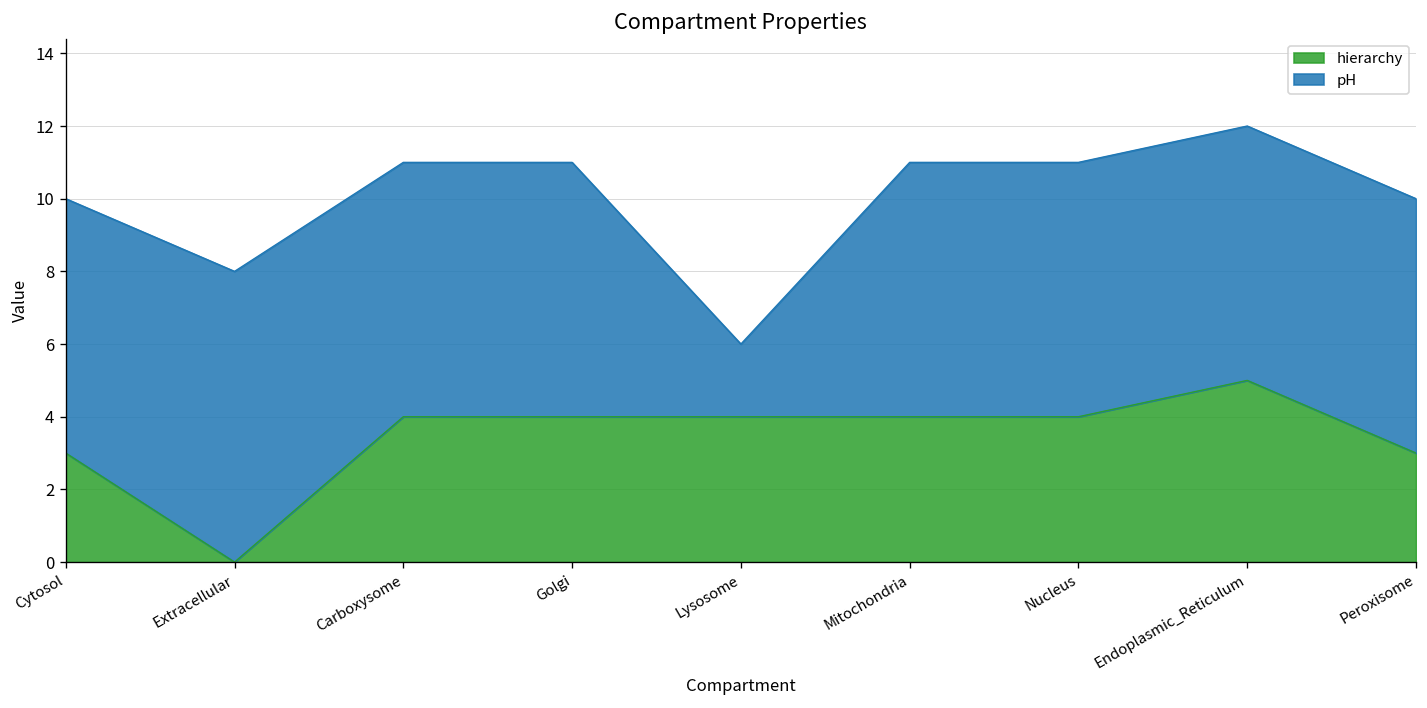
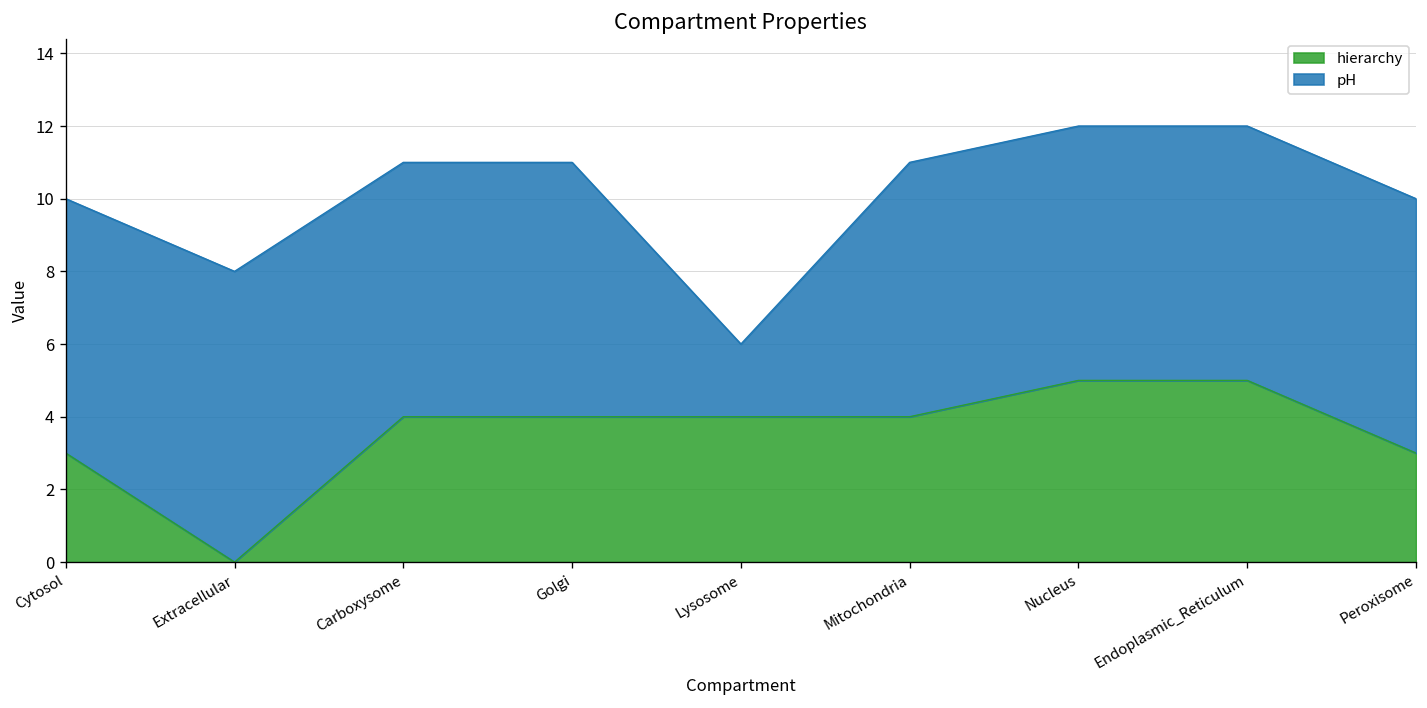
  {
    "hierarchy": {
      "Cytosol": 3,
      "Extracellular": 0,
      "Carboxysome": 4,
      "Golgi": 4,
      "Lysosome": 4,
      "Mitochondria": 4,
-     "Nucleus": 4,
+     "Nucleus": 5,
      "Endoplasmic_Reticulum": 5,
      "Peroxisome": 3
    },
    "pH": {
      "Cytosol": 7,
      "Extracellular": 8,
      "Carboxysome": 7,
      "Golgi": 7,
      "Lysosome": 2,
      "Mitochondria": 7,
      "Nucleus": 7,
      "Endoplasmic_Reticulum": 7,
      "Peroxisome": 7
    }
  }
